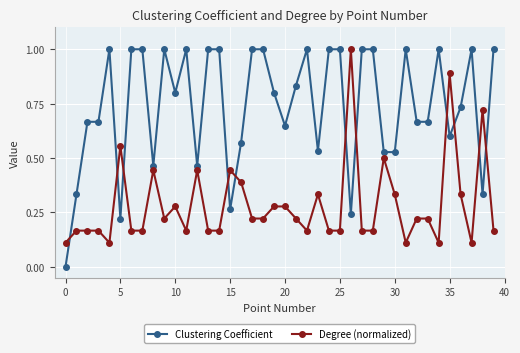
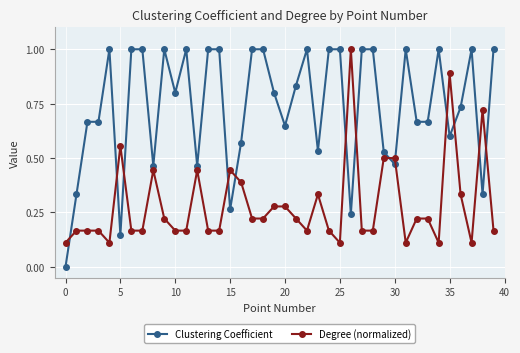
  {
    "Clustering Coefficient": {
      "0": 0.00,
-     "5": 0.22,
+     "5": 0.15,
      "10": 0.80,
      "15": 0.26,
      "20": 0.65,
      "25": 1.00,
-     "30": 0.53,
+     "30": 0.47,
      "35": 0.60
    },
    "Degree (normalized)": {
      "0": 0.11,
      "5": 0.56,
-     "10": 0.28,
+     "10": 0.17,
      "15": 0.44,
      "20": 0.28,
-     "25": 0.17,
-     "30": 0.33,
+     "25": 0.11,
+     "30": 0.50,
      "35": 0.89
    }
  }
